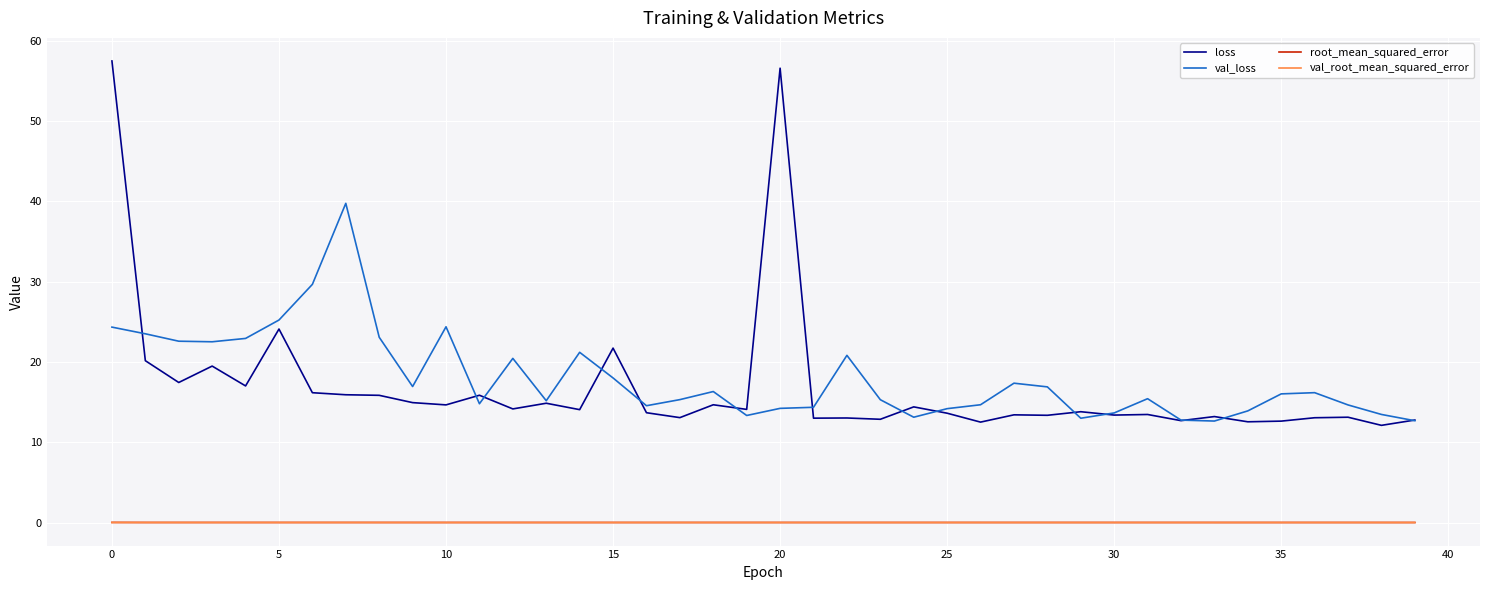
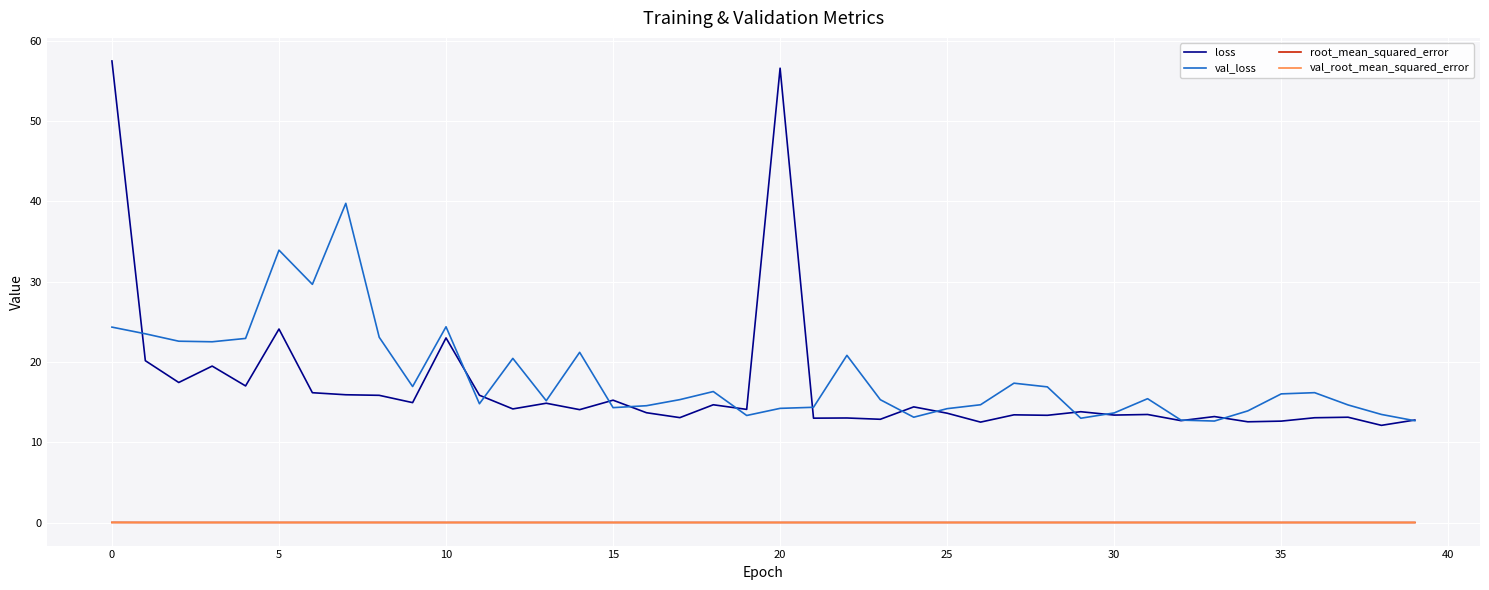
  {
    "loss": {
      "0": 57,
      "5": 24,
-     "10": 15,
-     "15": 22,
+     "10": 23,
+     "15": 15,
      "20": 57,
      "25": 14,
      "35": 13
    },
    "val_loss": {
      "0": 24,
-     "5": 25,
+     "5": 34,
      "10": 24,
-     "15": 18,
+     "15": 14,
      "20": 14,
      "25": 14,
      "35": 16
    },
    "val_root_mean_squared_error": {
      "0": 0,
      "5": 0,
      "10": 0,
      "15": 0,
      "20": 0,
      "25": 0,
      "30": 0,
      "35": 0
    }
  }
